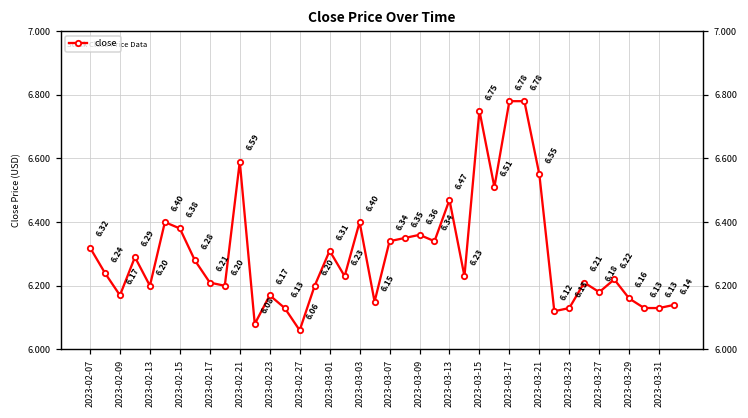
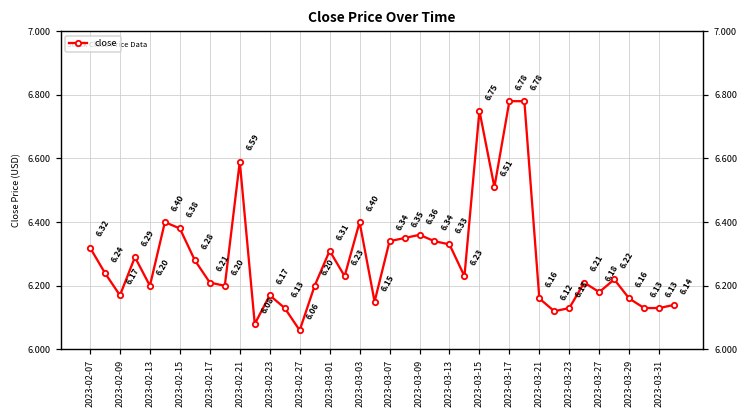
  {
    "2023-02-07": 6.32,
    "2023-02-09": 6.17,
    "2023-02-13": 6.20,
    "2023-02-15": 6.38,
    "2023-02-17": 6.21,
    "2023-02-21": 6.59,
    "2023-02-23": 6.17,
    "2023-02-27": 6.06,
    "2023-03-01": 6.31,
    "2023-03-03": 6.40,
    "2023-03-07": 6.34,
    "2023-03-09": 6.36,
-   "2023-03-13": 6.47,
+   "2023-03-13": 6.33,
    "2023-03-15": 6.75,
-   "2023-03-21": 6.55,
+   "2023-03-21": 6.16,
    "2023-03-29": 6.16,
    "2023-03-31": 6.13
  }
